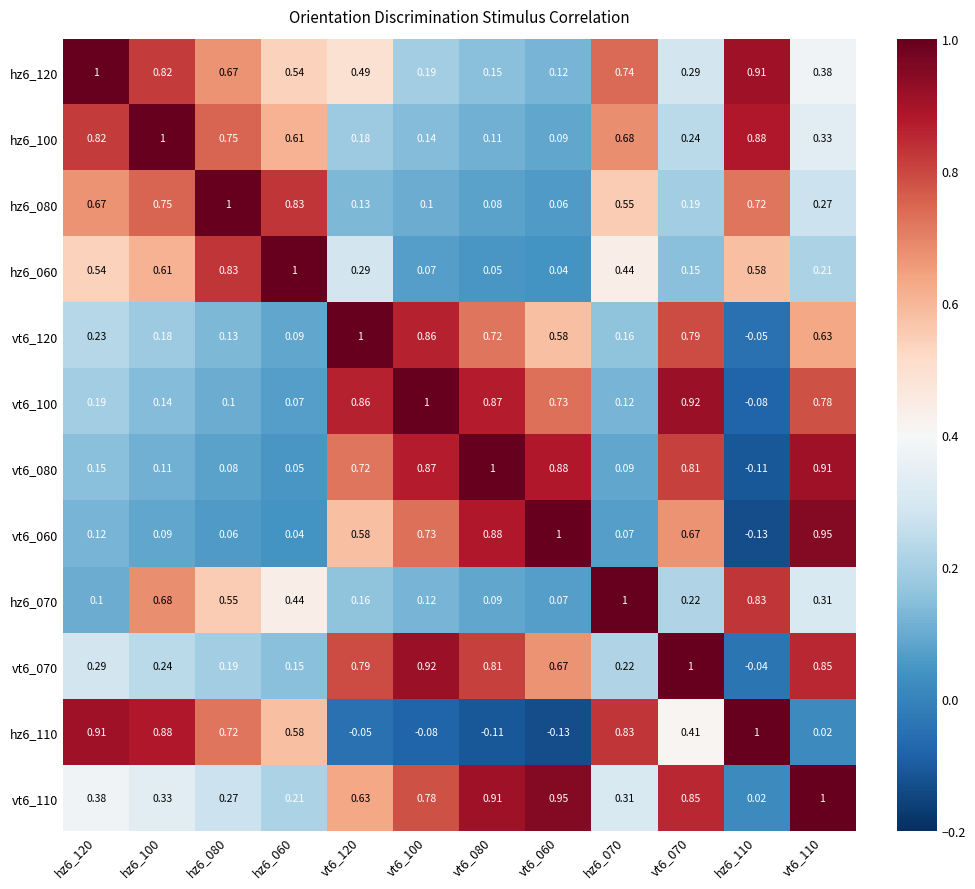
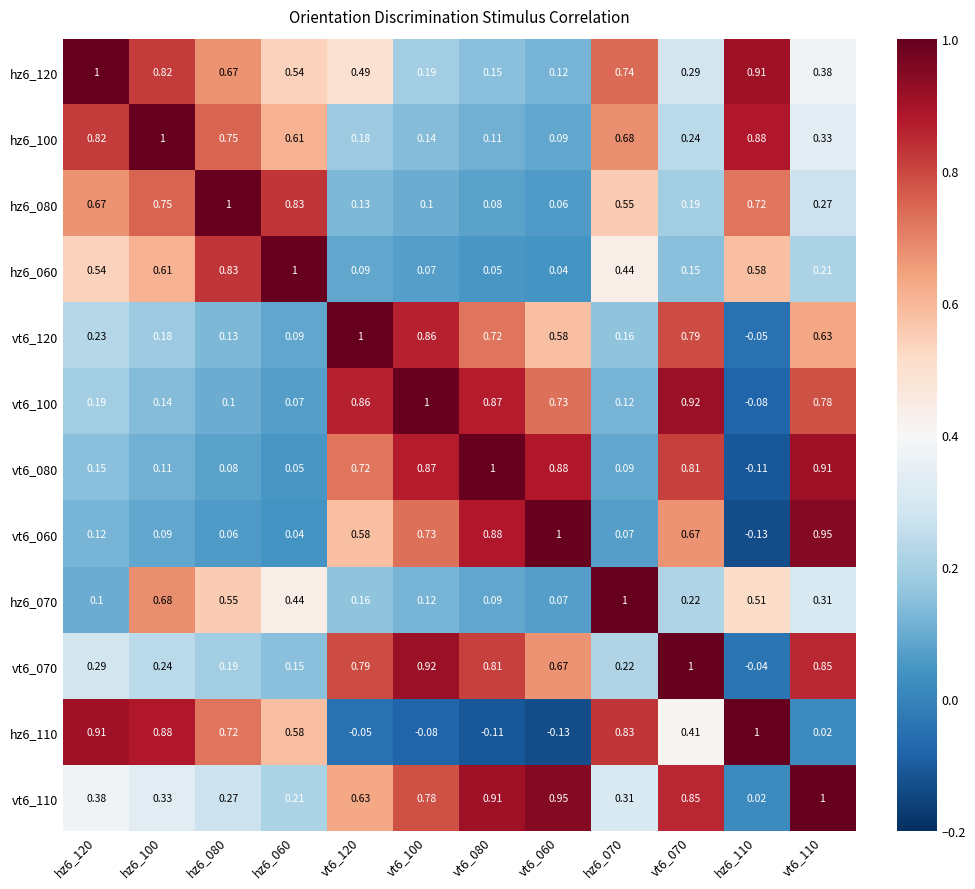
  {
    "hz6_120": {
      "hz6_120": 1,
      "hz6_100": 0.82,
      "hz6_080": 0.67,
      "hz6_060": 0.54,
      "vt6_120": 0.49,
      "vt6_100": 0.19,
      "vt6_080": 0.15,
      "vt6_060": 0.12,
      "hz6_070": 0.74,
      "vt6_070": 0.29,
      "hz6_110": 0.91,
      "vt6_110": 0.38
    },
    "hz6_100": {
      "hz6_120": 0.82,
      "hz6_100": 1,
      "hz6_080": 0.75,
      "hz6_060": 0.61,
      "vt6_120": 0.18,
      "vt6_100": 0.14,
      "vt6_080": 0.11,
      "vt6_060": 0.09,
      "hz6_070": 0.68,
      "vt6_070": 0.24,
      "hz6_110": 0.88,
      "vt6_110": 0.33
    },
    "hz6_080": {
      "hz6_120": 0.67,
      "hz6_100": 0.75,
      "hz6_080": 1,
      "hz6_060": 0.83,
      "vt6_120": 0.13,
      "vt6_100": 0.1,
      "vt6_080": 0.08,
      "vt6_060": 0.06,
      "hz6_070": 0.55,
      "vt6_070": 0.19,
      "hz6_110": 0.72,
      "vt6_110": 0.27
    },
    "hz6_060": {
      "hz6_120": 0.54,
      "hz6_100": 0.61,
      "hz6_080": 0.83,
      "hz6_060": 1,
-     "vt6_120": 0.29,
+     "vt6_120": 0.09,
      "vt6_100": 0.07,
      "vt6_080": 0.05,
      "vt6_060": 0.04,
      "hz6_070": 0.44,
      "vt6_070": 0.15,
      "hz6_110": 0.58,
      "vt6_110": 0.21
    },
    "vt6_120": {
      "hz6_120": 0.23,
      "hz6_100": 0.18,
      "hz6_080": 0.13,
      "hz6_060": 0.09,
      "vt6_120": 1,
      "vt6_100": 0.86,
      "vt6_080": 0.72,
      "vt6_060": 0.58,
      "hz6_070": 0.16,
      "vt6_070": 0.79,
      "hz6_110": -0.05,
      "vt6_110": 0.63
    },
    "vt6_100": {
      "hz6_120": 0.19,
      "hz6_100": 0.14,
      "hz6_080": 0.1,
      "hz6_060": 0.07,
      "vt6_120": 0.86,
      "vt6_100": 1,
      "vt6_080": 0.87,
      "vt6_060": 0.73,
      "hz6_070": 0.12,
      "vt6_070": 0.92,
      "hz6_110": -0.08,
      "vt6_110": 0.78
    },
    "vt6_080": {
      "hz6_120": 0.15,
      "hz6_100": 0.11,
      "hz6_080": 0.08,
      "hz6_060": 0.05,
      "vt6_120": 0.72,
      "vt6_100": 0.87,
      "vt6_080": 1,
      "vt6_060": 0.88,
      "hz6_070": 0.09,
      "vt6_070": 0.81,
      "hz6_110": -0.11,
      "vt6_110": 0.91
    },
    "vt6_060": {
      "hz6_120": 0.12,
      "hz6_100": 0.09,
      "hz6_080": 0.06,
      "hz6_060": 0.04,
      "vt6_120": 0.58,
      "vt6_100": 0.73,
      "vt6_080": 0.88,
      "vt6_060": 1,
      "hz6_070": 0.07,
      "vt6_070": 0.67,
      "hz6_110": -0.13,
      "vt6_110": 0.95
    },
    "hz6_070": {
      "hz6_120": 0.1,
      "hz6_100": 0.68,
      "hz6_080": 0.55,
      "hz6_060": 0.44,
      "vt6_120": 0.16,
      "vt6_100": 0.12,
      "vt6_080": 0.09,
      "vt6_060": 0.07,
      "hz6_070": 1,
      "vt6_070": 0.22,
-     "hz6_110": 0.83,
+     "hz6_110": 0.51,
      "vt6_110": 0.31
    },
    "vt6_070": {
      "hz6_120": 0.29,
      "hz6_100": 0.24,
      "hz6_080": 0.19,
      "hz6_060": 0.15,
      "vt6_120": 0.79,
      "vt6_100": 0.92,
      "vt6_080": 0.81,
      "vt6_060": 0.67,
      "hz6_070": 0.22,
      "vt6_070": 1,
      "hz6_110": -0.04,
      "vt6_110": 0.85
    },
    "hz6_110": {
      "hz6_120": 0.91,
      "hz6_100": 0.88,
      "hz6_080": 0.72,
      "hz6_060": 0.58,
      "vt6_120": -0.05,
      "vt6_100": -0.08,
      "vt6_080": -0.11,
      "vt6_060": -0.13,
      "hz6_070": 0.83,
      "vt6_070": 0.41,
      "hz6_110": 1,
      "vt6_110": 0.02
    },
    "vt6_110": {
      "hz6_120": 0.38,
      "hz6_100": 0.33,
      "hz6_080": 0.27,
      "hz6_060": 0.21,
      "vt6_120": 0.63,
      "vt6_100": 0.78,
      "vt6_080": 0.91,
      "vt6_060": 0.95,
      "hz6_070": 0.31,
      "vt6_070": 0.85,
      "hz6_110": 0.02,
      "vt6_110": 1
    }
  }
